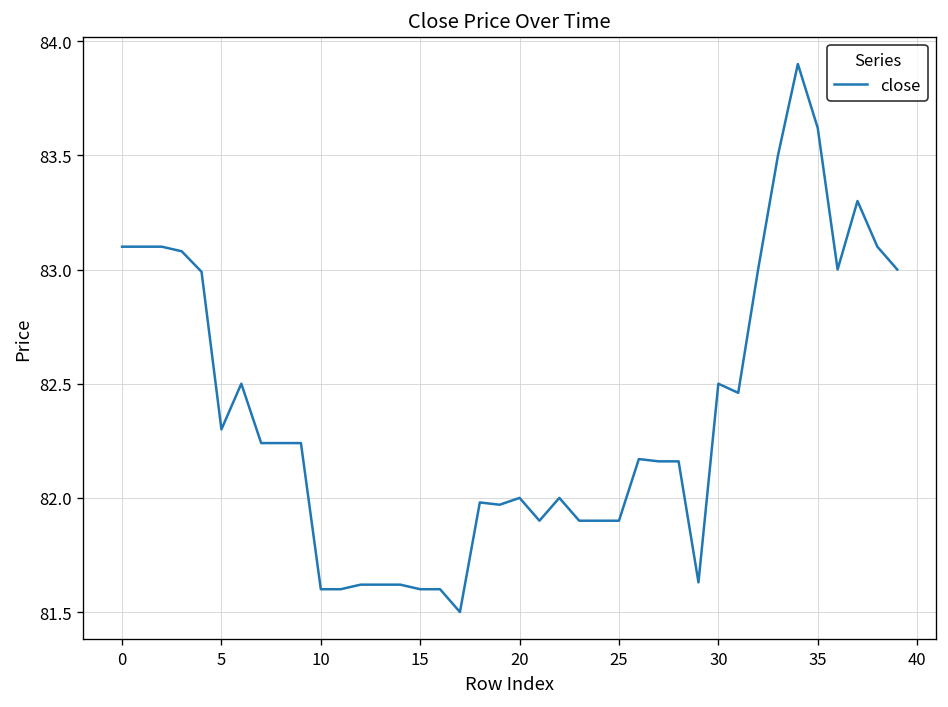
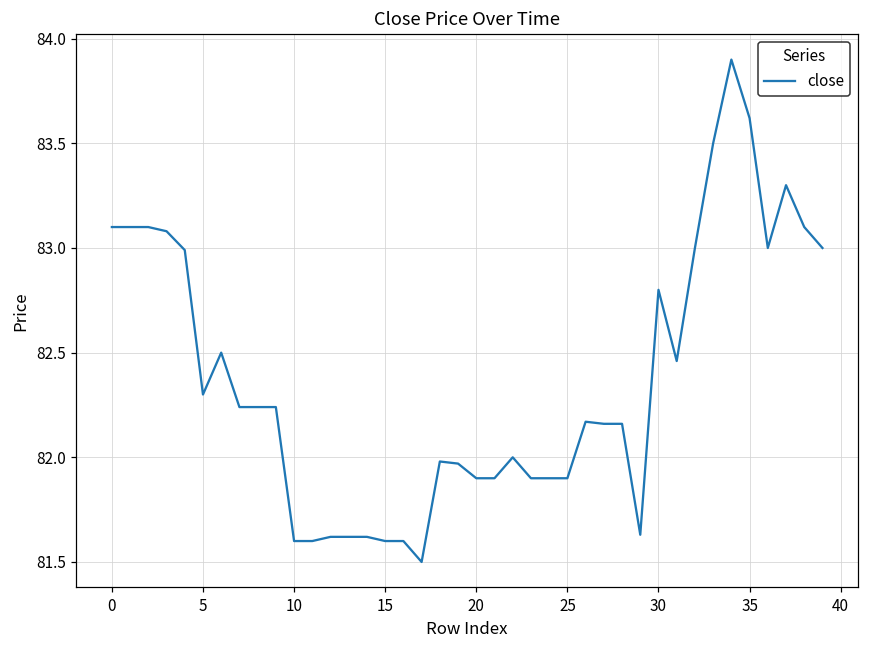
  {
    "0": 83.1,
    "5": 82.3,
    "10": 81.6,
    "15": 81.6,
-   "20": 82.0,
+   "20": 81.9,
    "25": 81.9,
-   "30": 82.5,
+   "30": 82.8,
    "35": 83.62
  }
